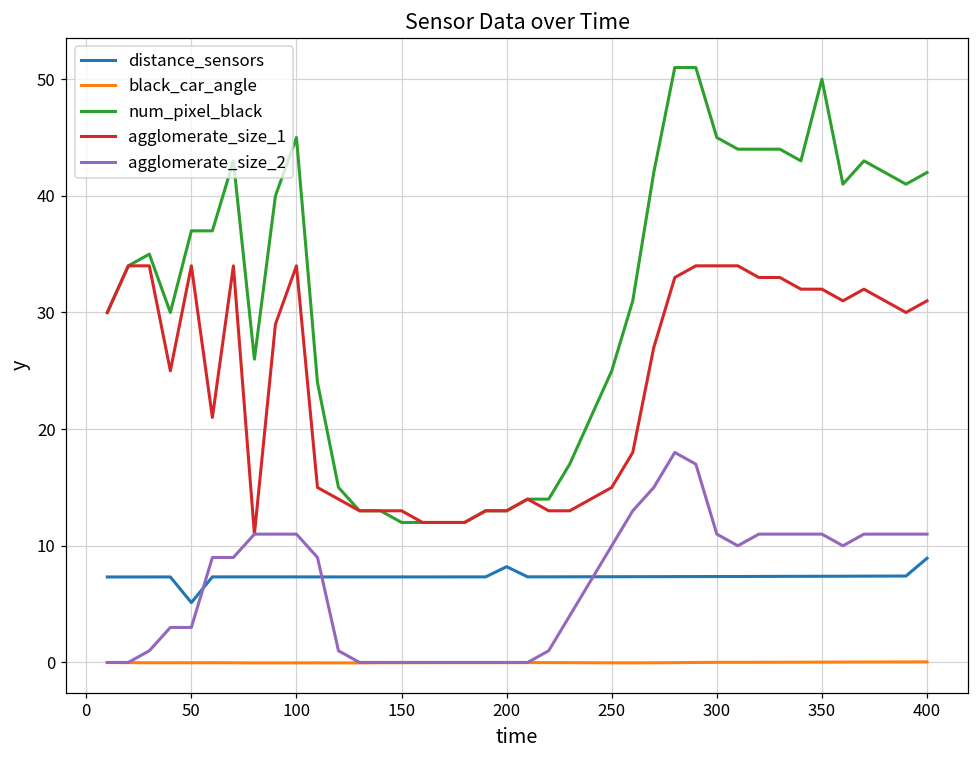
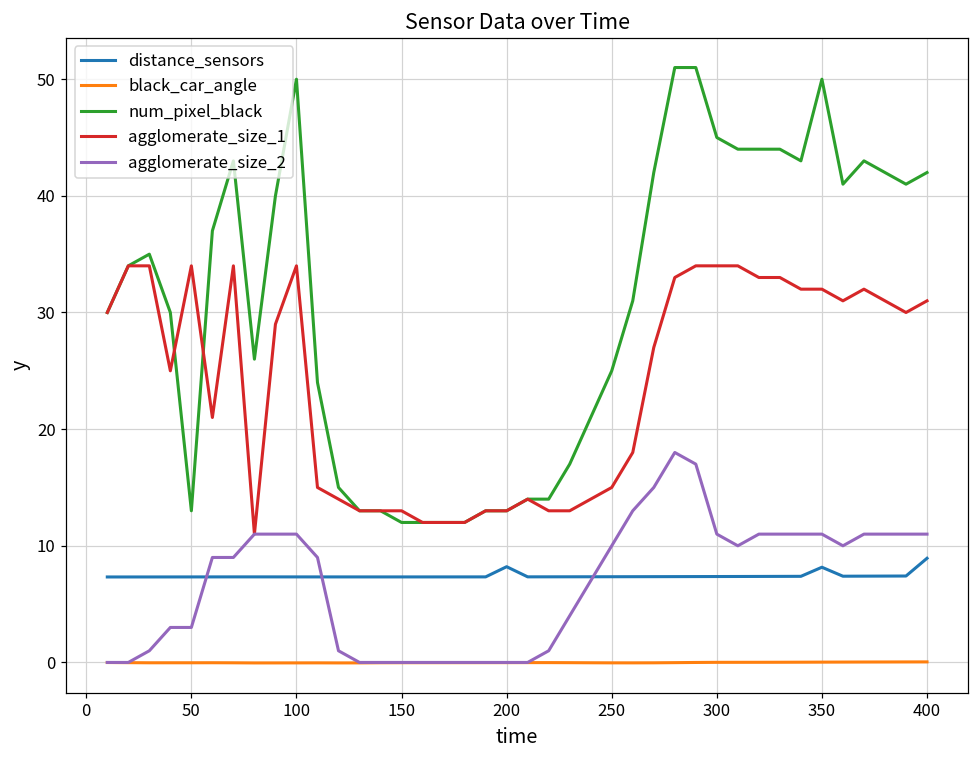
  {
    "distance_sensors": {
-     "50": 5.1,
+     "50": 7.3,
      "100": 7.3,
      "150": 7.3,
      "200": 8.2,
      "250": 7.3,
      "300": 7.4,
-     "350": 7.4,
+     "350": 8.2,
      "400": 8.9
    },
    "black_car_angle": {
      "50": 0.0,
      "100": 0.0,
      "250": 0.0,
      "300": 0.0,
      "350": 0.0,
      "400": 0.0
    },
    "num_pixel_black": {
-     "50": 37,
-     "100": 45,
+     "50": 13,
+     "100": 50,
      "150": 12,
      "250": 25,
      "300": 45,
      "350": 50,
      "400": 42
    },
    "agglomerate_size_1": {
      "50": 34.0,
      "100": 34.0,
      "150": 13.0,
      "250": 15.0,
      "300": 34.0,
      "350": 32.0,
      "400": 31.0
    },
    "agglomerate_size_2": {
      "50": 3.0,
      "100": 11.0,
      "250": 10.0,
      "300": 11.0,
      "350": 11.0,
      "400": 11.0
    }
  }
